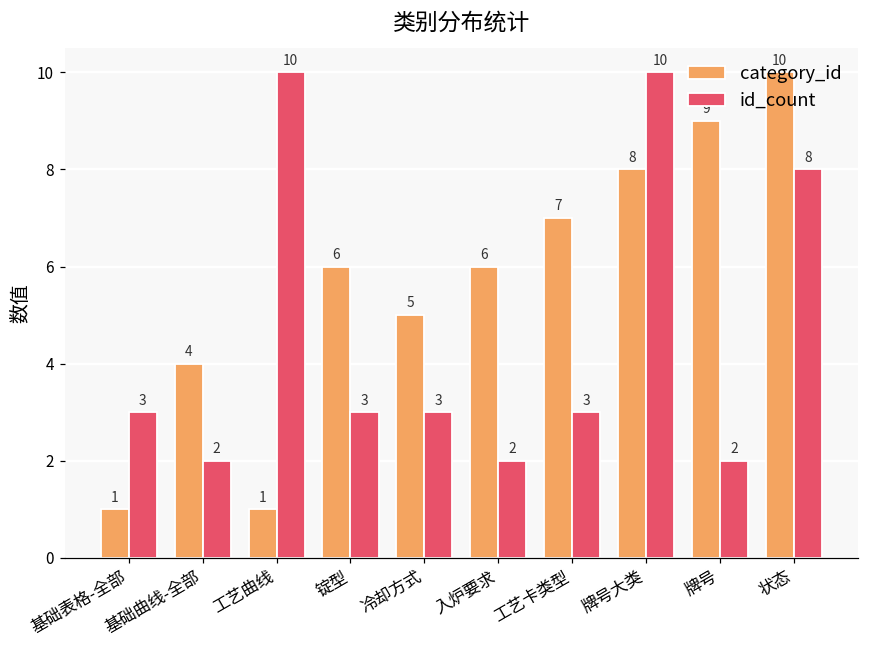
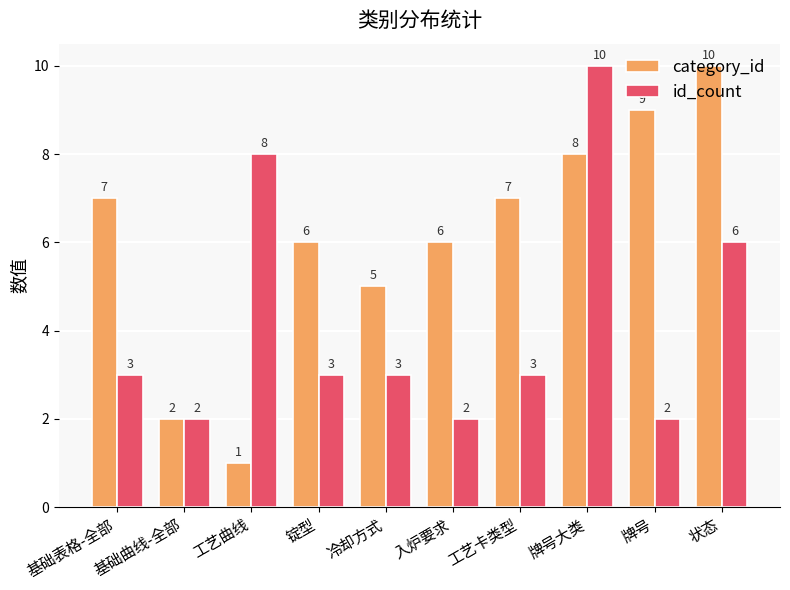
  {
    "category_id": {
-     "基础表格-全部": 1,
-     "基础曲线-全部": 4,
+     "基础表格-全部": 7,
+     "基础曲线-全部": 2,
      "工艺曲线": 1,
      "锭型": 6,
      "冷却方式": 5,
      "入炉要求": 6,
      "工艺卡类型": 7,
      "牌号大类": 8,
      "牌号": 9,
      "状态": 10
    },
    "id_count": {
      "基础表格-全部": 3,
      "基础曲线-全部": 2,
-     "工艺曲线": 10,
+     "工艺曲线": 8,
      "锭型": 3,
      "冷却方式": 3,
      "入炉要求": 2,
      "工艺卡类型": 3,
      "牌号大类": 10,
      "牌号": 2,
-     "状态": 8
+     "状态": 6
    }
  }
